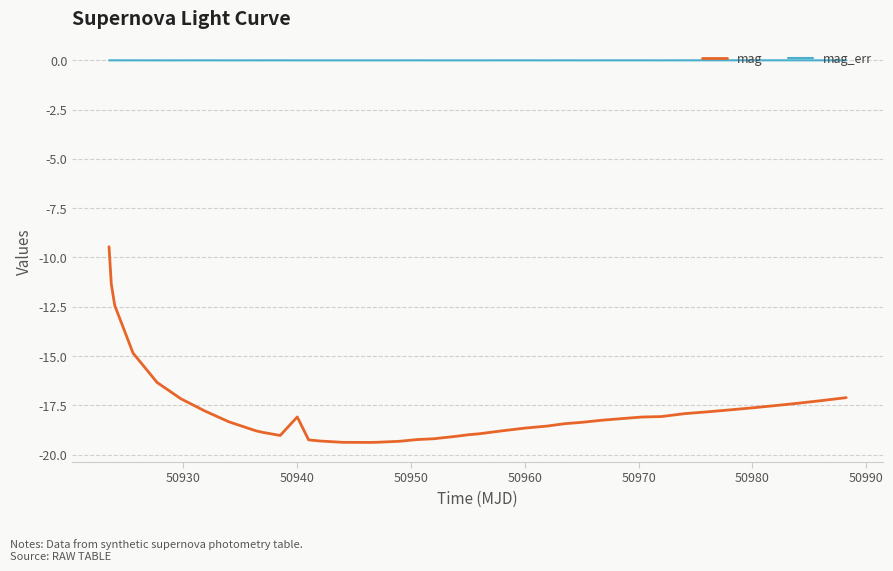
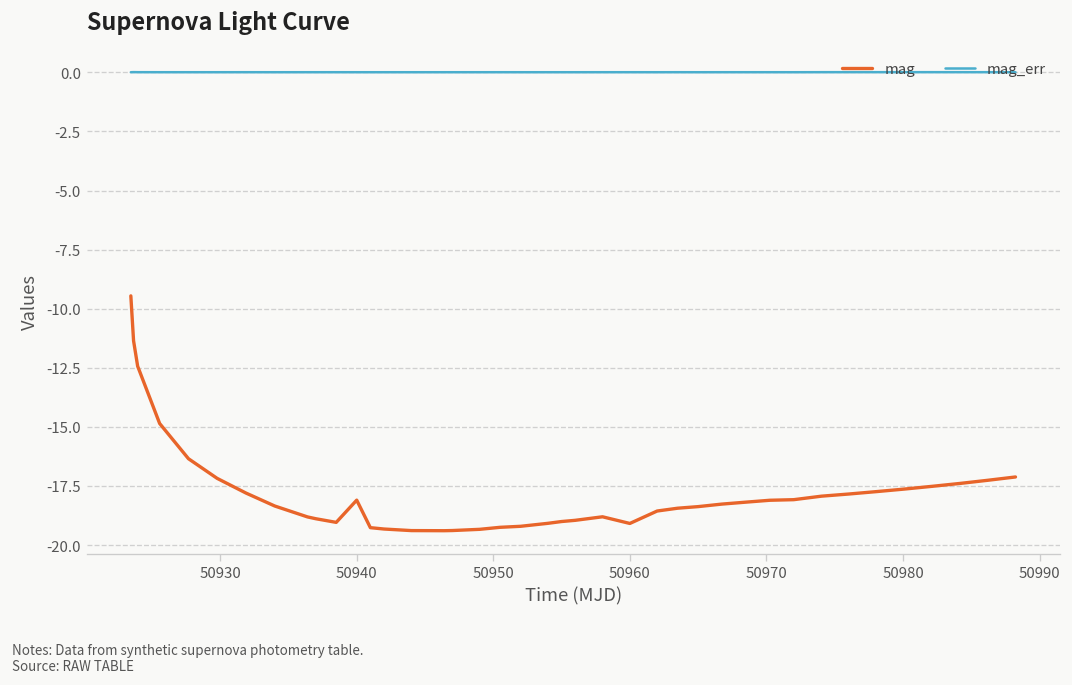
  {
    "mag": {
      "50940": -18.1,
-     "50960": -18.7
+     "50960": -19.1
    },
    "mag_err": {
      "50940": 0.0,
      "50960": 0.0
    }
  }
